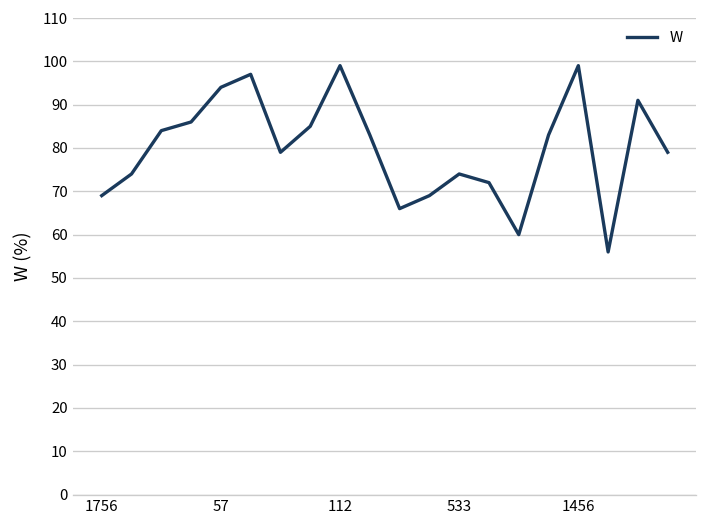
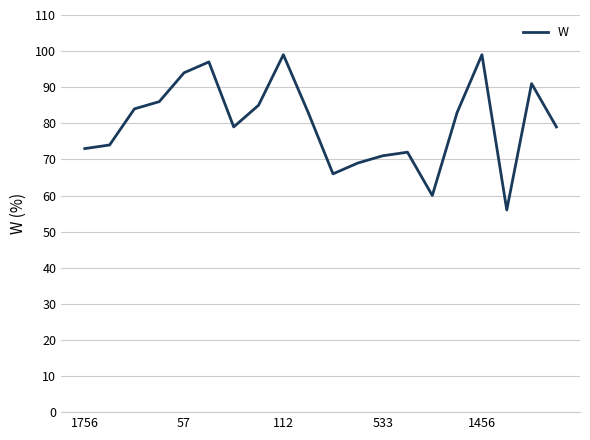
  {
-   "1756": 69,
+   "1756": 73,
    "57": 94,
    "112": 99,
-   "533": 74,
+   "533": 71,
    "1456": 99
  }
